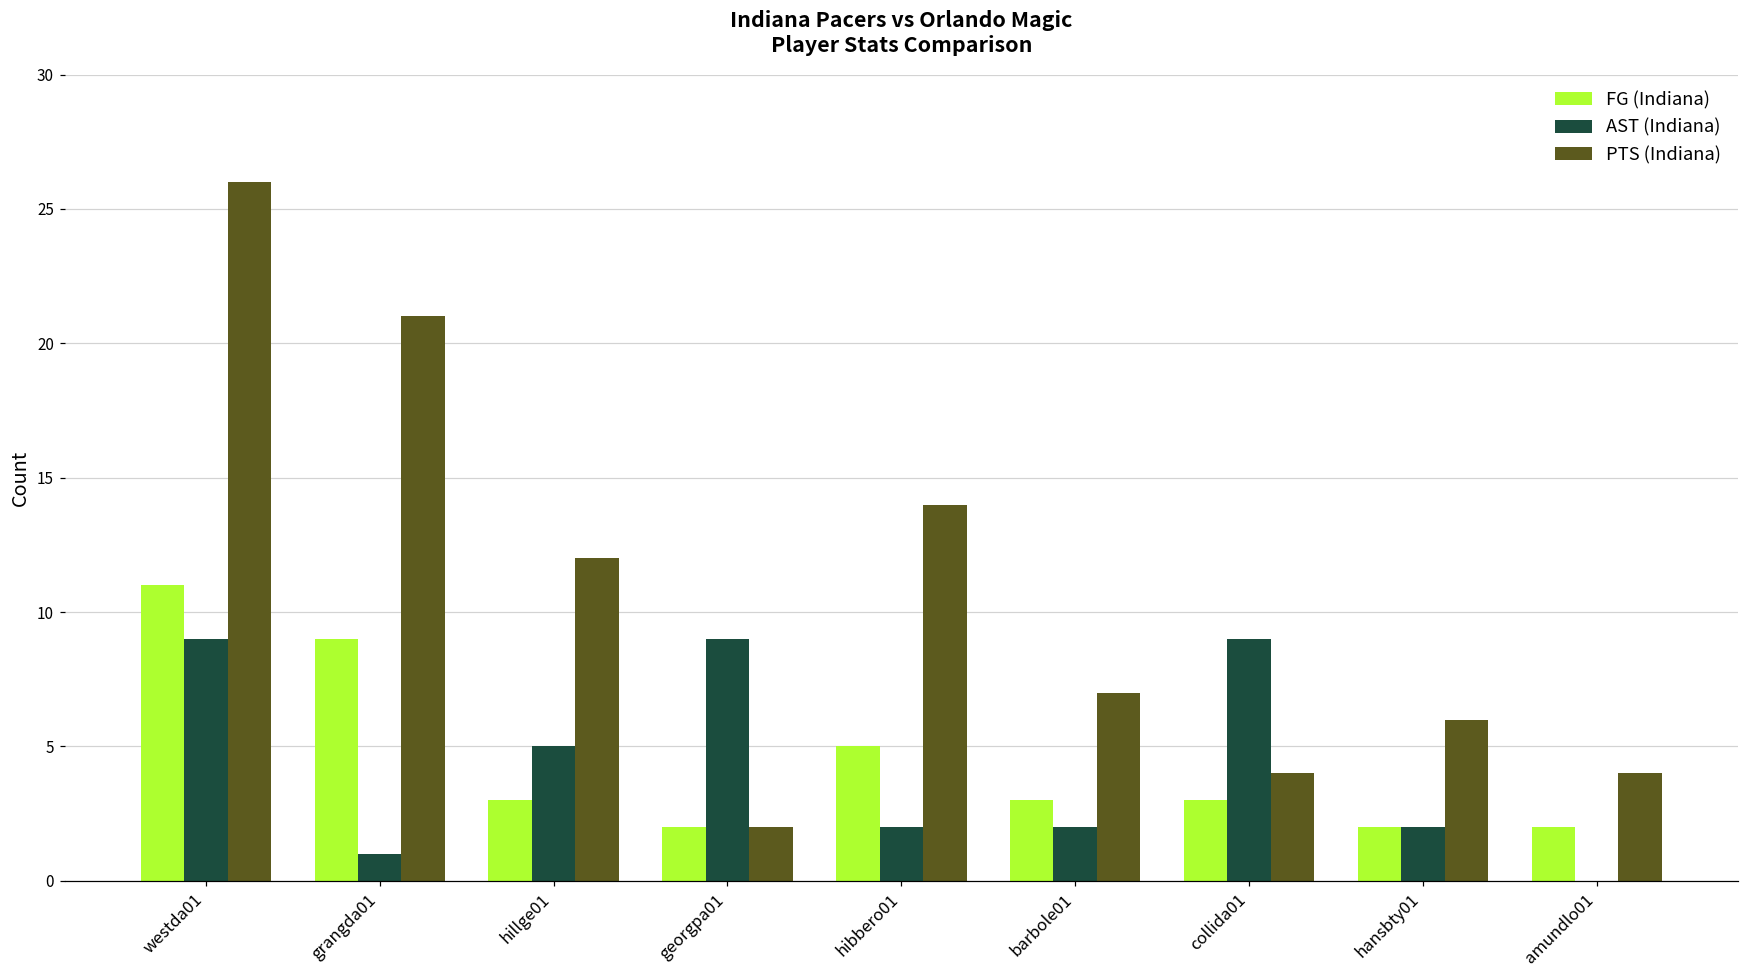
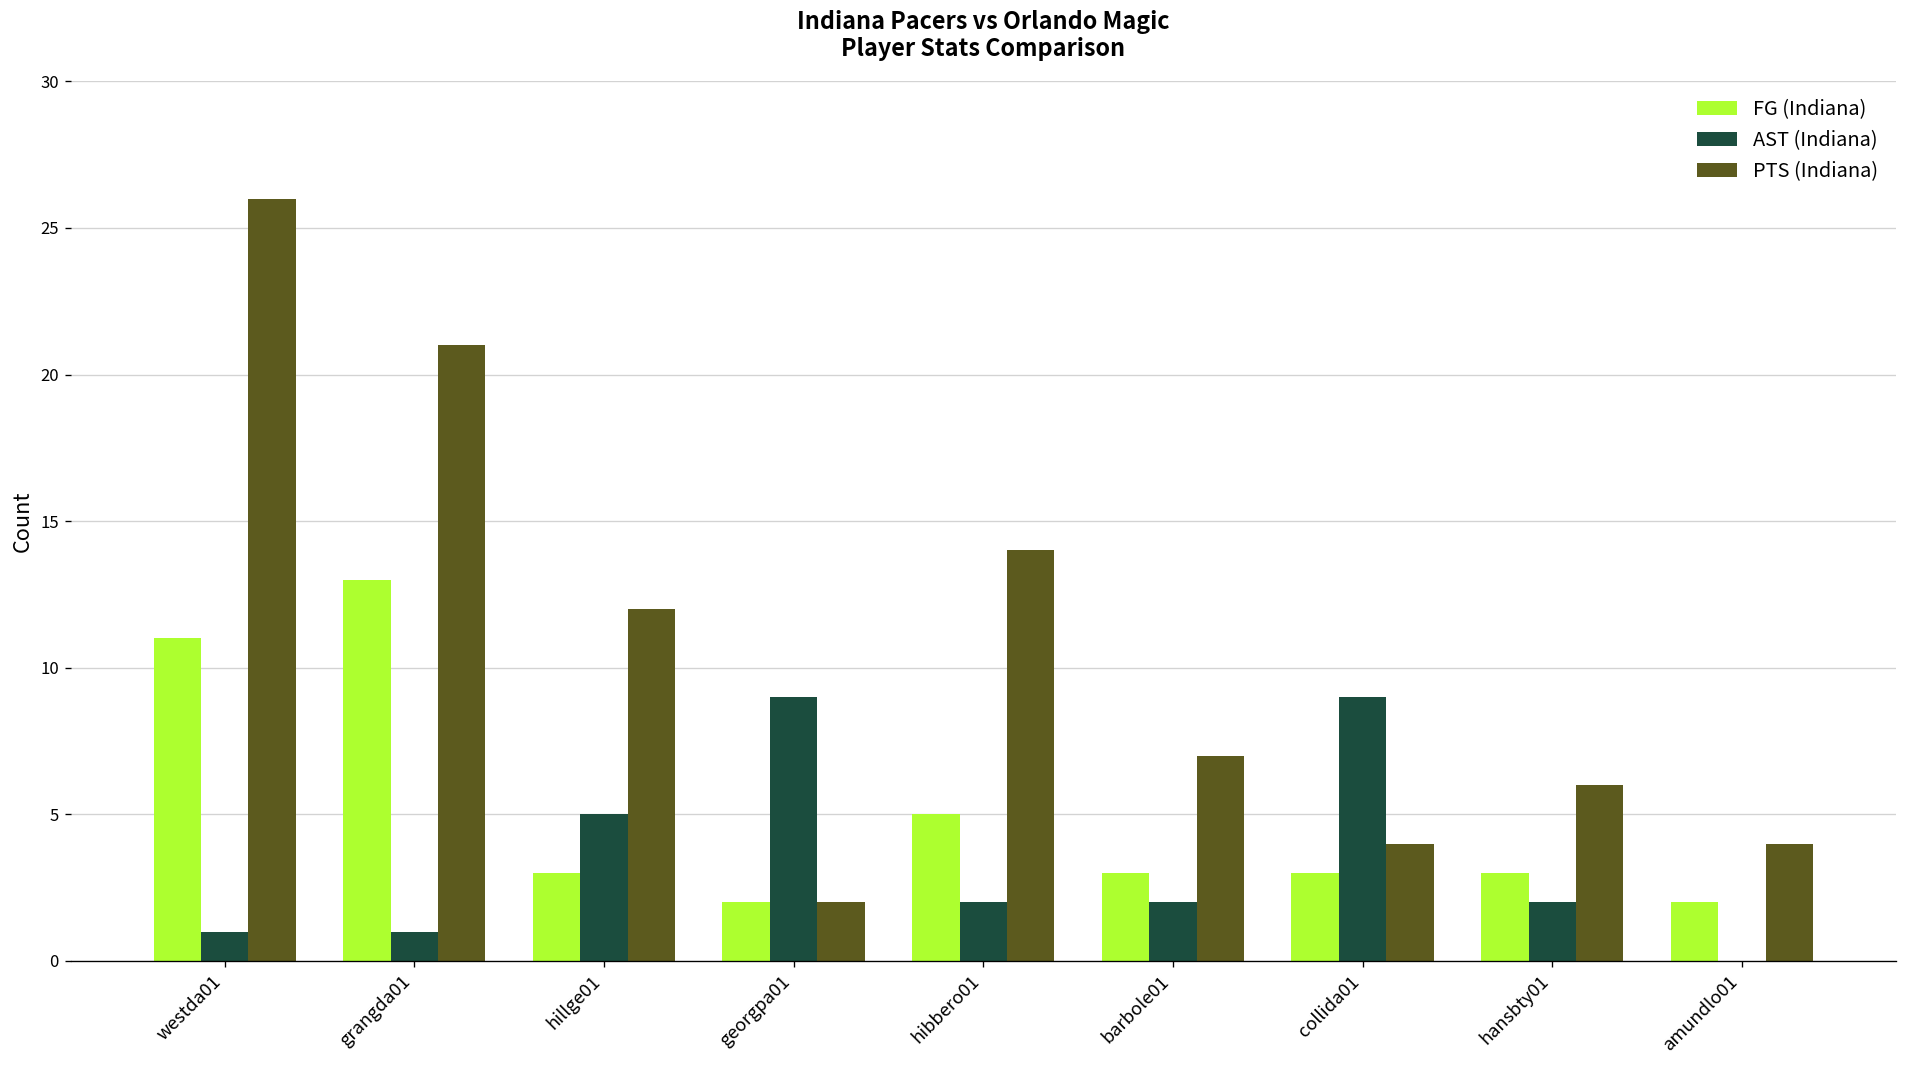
  {
    "FG (Indiana)": {
      "westda01": 11,
-     "grangda01": 9,
+     "grangda01": 13,
      "hillge01": 3,
      "georgpa01": 2,
      "hibbero01": 5,
      "barbole01": 3,
      "collida01": 3,
-     "hansbty01": 2,
+     "hansbty01": 3,
      "amundlo01": 2
    },
    "AST (Indiana)": {
-     "westda01": 9,
+     "westda01": 1,
      "grangda01": 1,
      "hillge01": 5,
      "georgpa01": 9,
      "hibbero01": 2,
      "barbole01": 2,
      "collida01": 9,
      "hansbty01": 2,
      "amundlo01": 0
    },
    "PTS (Indiana)": {
      "westda01": 26,
      "grangda01": 21,
      "hillge01": 12,
      "georgpa01": 2,
      "hibbero01": 14,
      "barbole01": 7,
      "collida01": 4,
      "hansbty01": 6,
      "amundlo01": 4
    }
  }
